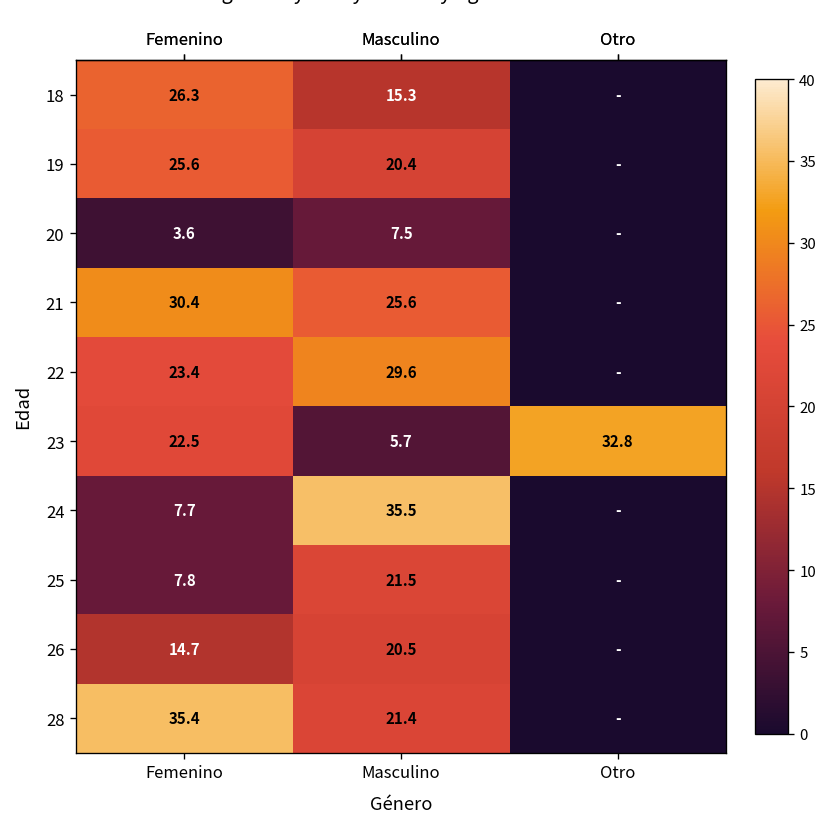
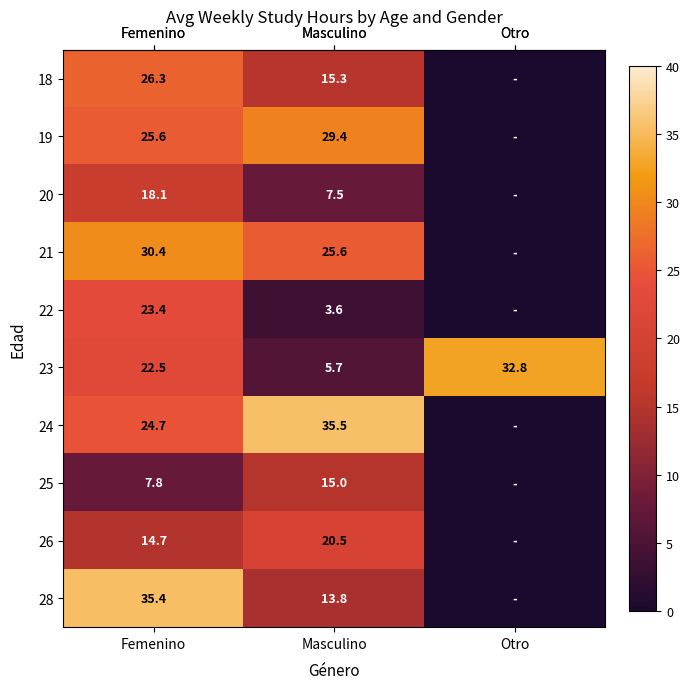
  {
    "18": {
      "Femenino": 26.3,
      "Masculino": 15.3
    },
    "19": {
      "Femenino": 25.6,
-     "Masculino": 20.4
+     "Masculino": 29.4
    },
    "20": {
-     "Femenino": 3.6,
+     "Femenino": 18.1,
      "Masculino": 7.5
    },
    "21": {
      "Femenino": 30.4,
      "Masculino": 25.6
    },
    "22": {
      "Femenino": 23.4,
-     "Masculino": 29.6
+     "Masculino": 3.6
    },
    "23": {
      "Femenino": 22.5,
      "Masculino": 5.7,
      "Otro": 32.8
    },
    "24": {
-     "Femenino": 7.7,
+     "Femenino": 24.7,
      "Masculino": 35.5
    },
    "25": {
      "Femenino": 7.8,
-     "Masculino": 21.5
+     "Masculino": 15.0
    },
    "26": {
      "Femenino": 14.7,
      "Masculino": 20.5
    },
    "28": {
      "Femenino": 35.4,
-     "Masculino": 21.4
+     "Masculino": 13.8
    }
  }
